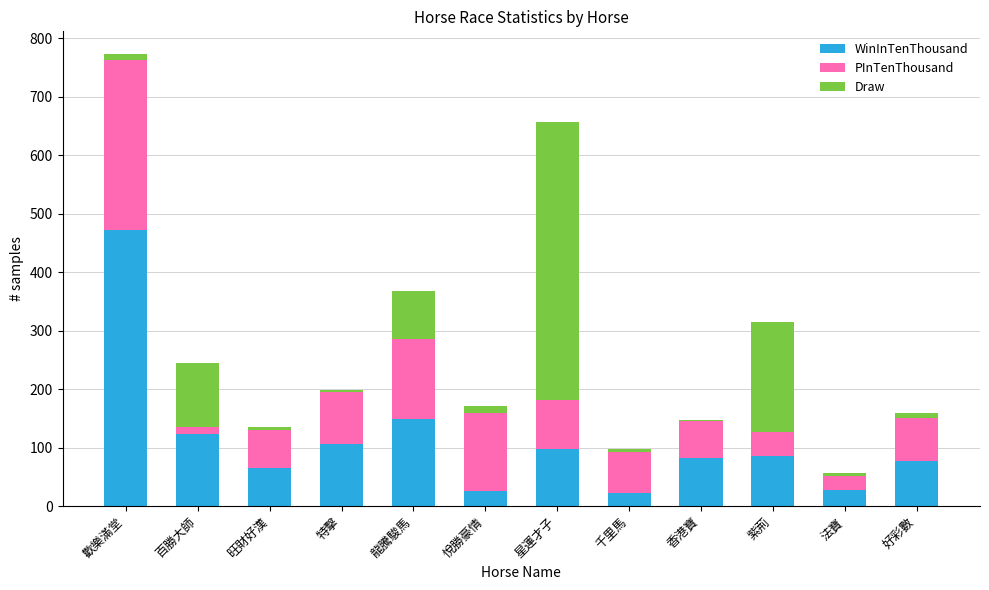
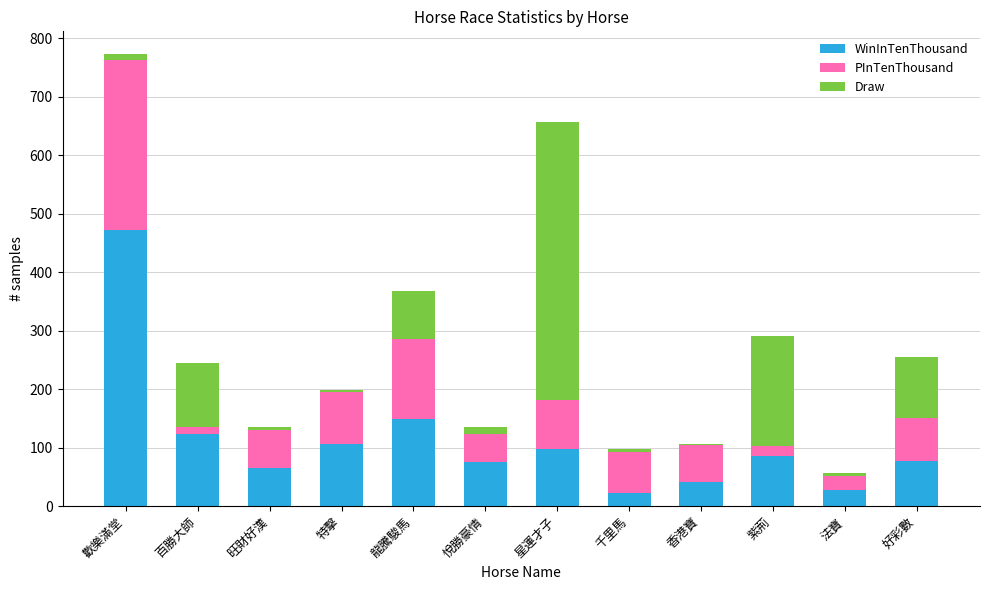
  {
    "WinInTenThousand": {
      "歡樂滿堂": 470,
      "百勝大師": 120,
      "旺財好漢": 70,
      "特擊": 110,
      "龍騰駿馬": 150,
-     "悅勝豪情": 30,
+     "悅勝豪情": 80,
      "星運才子": 100,
      "千里馬": 20,
-     "香港寶": 80,
+     "香港寶": 40,
      "紫荊": 90,
      "法寶": 30,
      "好彩數": 80
    },
    "PInTenThousand": {
      "歡樂滿堂": 290,
      "百勝大師": 10,
      "旺財好漢": 70,
      "特擊": 90,
      "龍騰駿馬": 140,
-     "悅勝豪情": 130,
+     "悅勝豪情": 50,
      "星運才子": 80,
      "千里馬": 70,
      "香港寶": 60,
-     "紫荊": 40,
+     "紫荊": 20,
      "法寶": 30,
      "好彩數": 70
    },
    "Draw": {
      "歡樂滿堂": 10,
      "百勝大師": 110,
      "龍騰駿馬": 80,
      "悅勝豪情": 10,
      "星運才子": 480,
      "千里馬": 10,
      "紫荊": 190,
      "法寶": 10,
-     "好彩數": 10
+     "好彩數": 110
    }
  }
